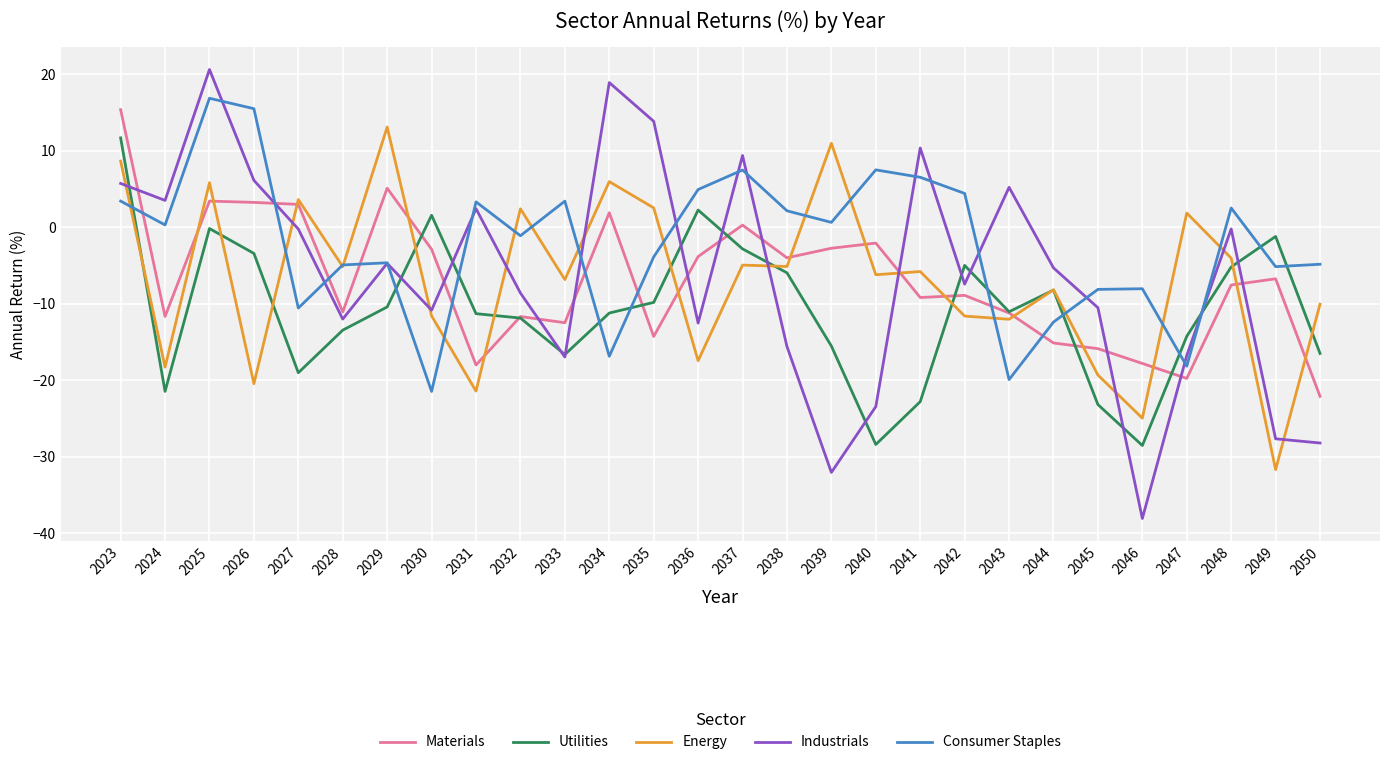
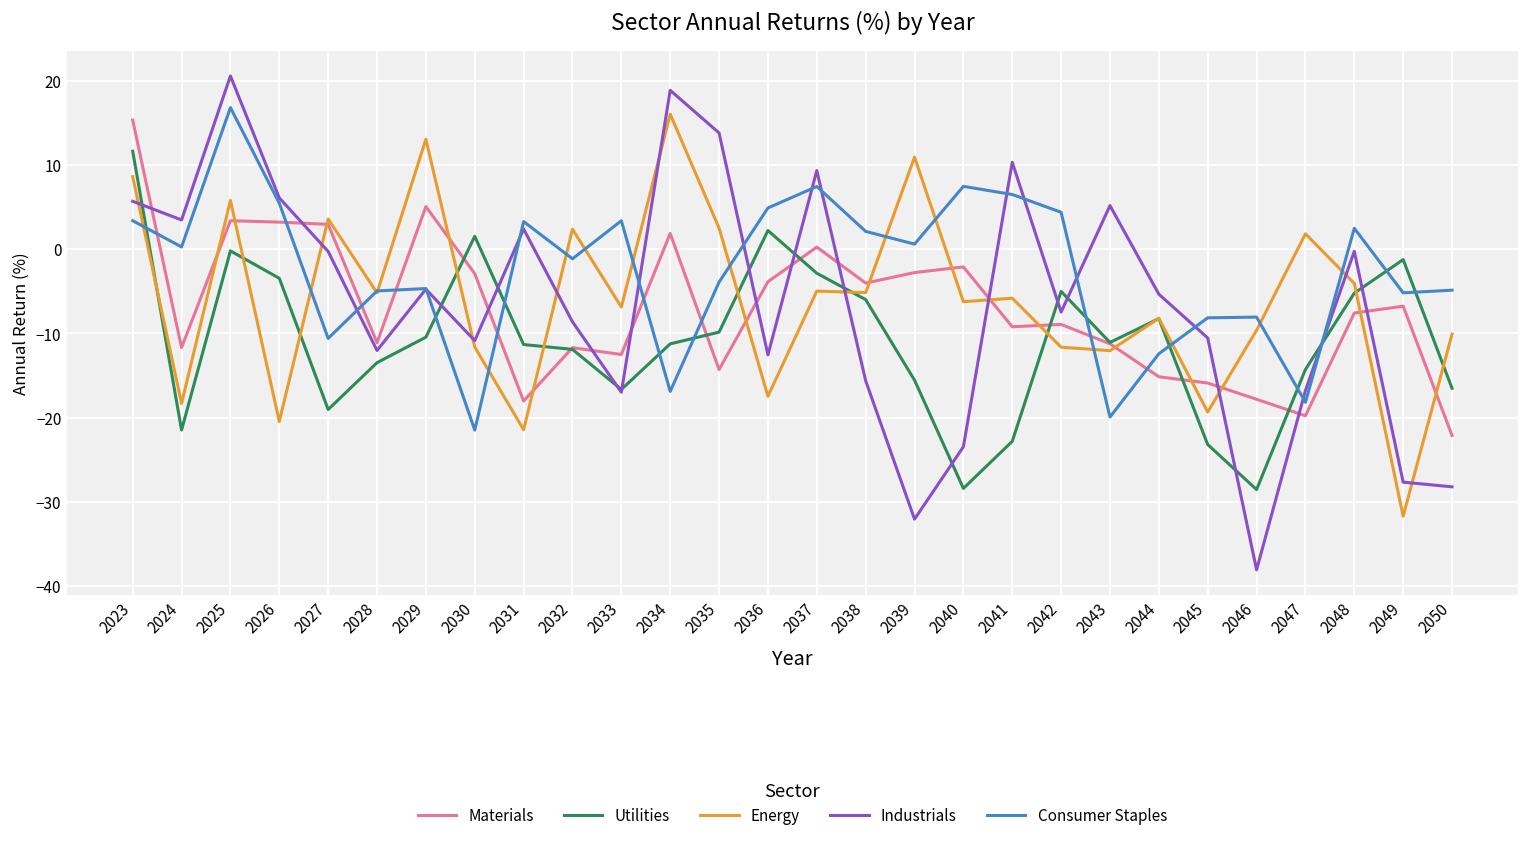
  {
    "Materials": {
      "2023": 15,
      "2024": -12,
      "2025": 3,
      "2026": 3,
      "2027": 3,
      "2028": -11,
      "2029": 5,
      "2030": -3,
      "2031": -18,
      "2033": -13,
      "2034": 2,
      "2035": -14,
      "2036": -4,
      "2037": 0,
      "2038": -4,
      "2039": -3,
      "2040": -2,
      "2041": -9,
      "2042": -9,
      "2044": -15,
      "2045": -16,
      "2046": -18,
      "2047": -20,
      "2048": -8,
      "2049": -7,
      "2050": -22
    },
    "Utilities": {
      "2023": 12,
      "2024": -21,
      "2025": 0,
      "2026": -3,
      "2027": -19,
      "2028": -13,
      "2029": -10,
      "2030": 2,
      "2031": -11,
      "2034": -11,
      "2035": -10,
      "2036": 2,
      "2037": -3,
      "2038": -6,
      "2039": -16,
      "2040": -28,
      "2041": -23,
      "2042": -5,
      "2045": -23,
      "2046": -29,
      "2047": -14,
      "2048": -5,
      "2049": -1,
      "2050": -17
    },
    "Energy": {
      "2023": 9,
      "2024": -18,
      "2025": 6,
      "2026": -20,
      "2027": 4,
      "2029": 13,
      "2030": -12,
      "2031": -21,
      "2032": 2,
      "2033": -7,
-     "2034": 6,
+     "2034": 16,
      "2035": 3,
      "2036": -17,
      "2037": -5,
      "2038": -5,
      "2039": 11,
      "2040": -6,
      "2041": -6,
      "2042": -12,
      "2043": -12,
      "2045": -19,
-     "2046": -25,
+     "2046": -10,
      "2047": 2,
      "2048": -4,
      "2049": -32,
      "2050": -10
    },
    "Industrials": {
      "2023": 6,
      "2024": 3,
      "2025": 21,
      "2026": 6,
      "2027": 0,
      "2028": -12,
      "2030": -11,
      "2031": 2,
      "2032": -9,
      "2034": 19,
      "2035": 14,
      "2036": -13,
      "2037": 9,
      "2038": -16,
      "2039": -32,
      "2040": -23,
      "2041": 10,
      "2042": -7,
      "2043": 5,
      "2044": -5,
      "2045": -11,
      "2046": -38,
      "2047": -17,
      "2048": 0,
      "2049": -28,
      "2050": -28
    },
    "Consumer Staples": {
      "2023": 3,
      "2024": 0,
      "2025": 17,
-     "2026": 15,
+     "2026": 5,
      "2027": -11,
      "2030": -21,
      "2031": 3,
      "2032": -1,
      "2033": 3,
      "2034": -17,
      "2035": -4,
      "2036": 5,
      "2037": 7,
      "2038": 2,
      "2039": 1,
      "2040": 7,
      "2041": 7,
      "2042": 4,
      "2043": -20,
      "2044": -12,
      "2045": -8,
      "2046": -8,
      "2047": -18,
      "2048": 2,
      "2049": -5,
      "2050": -5
    }
  }
